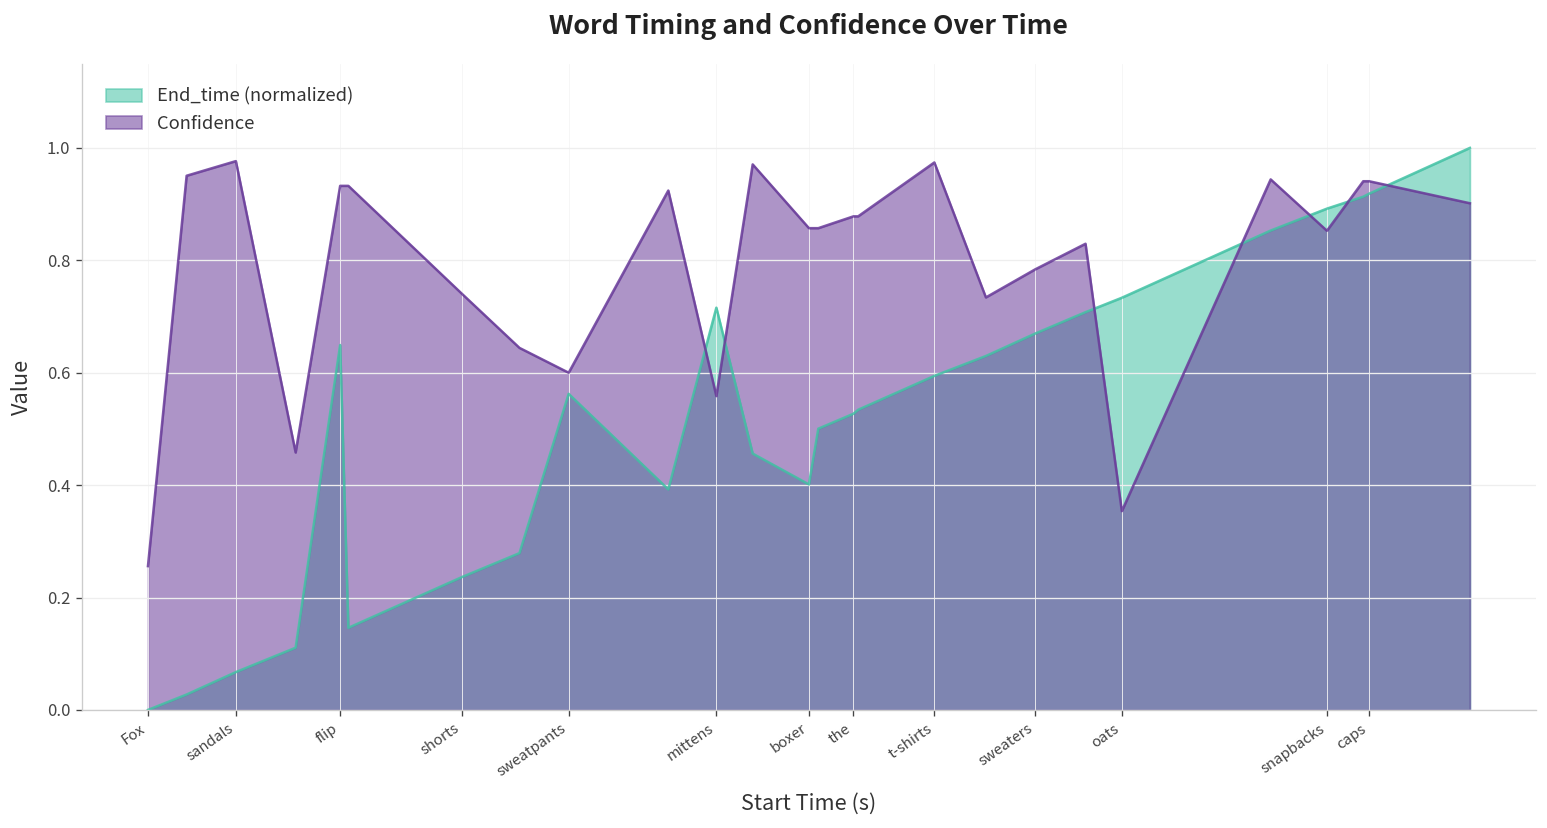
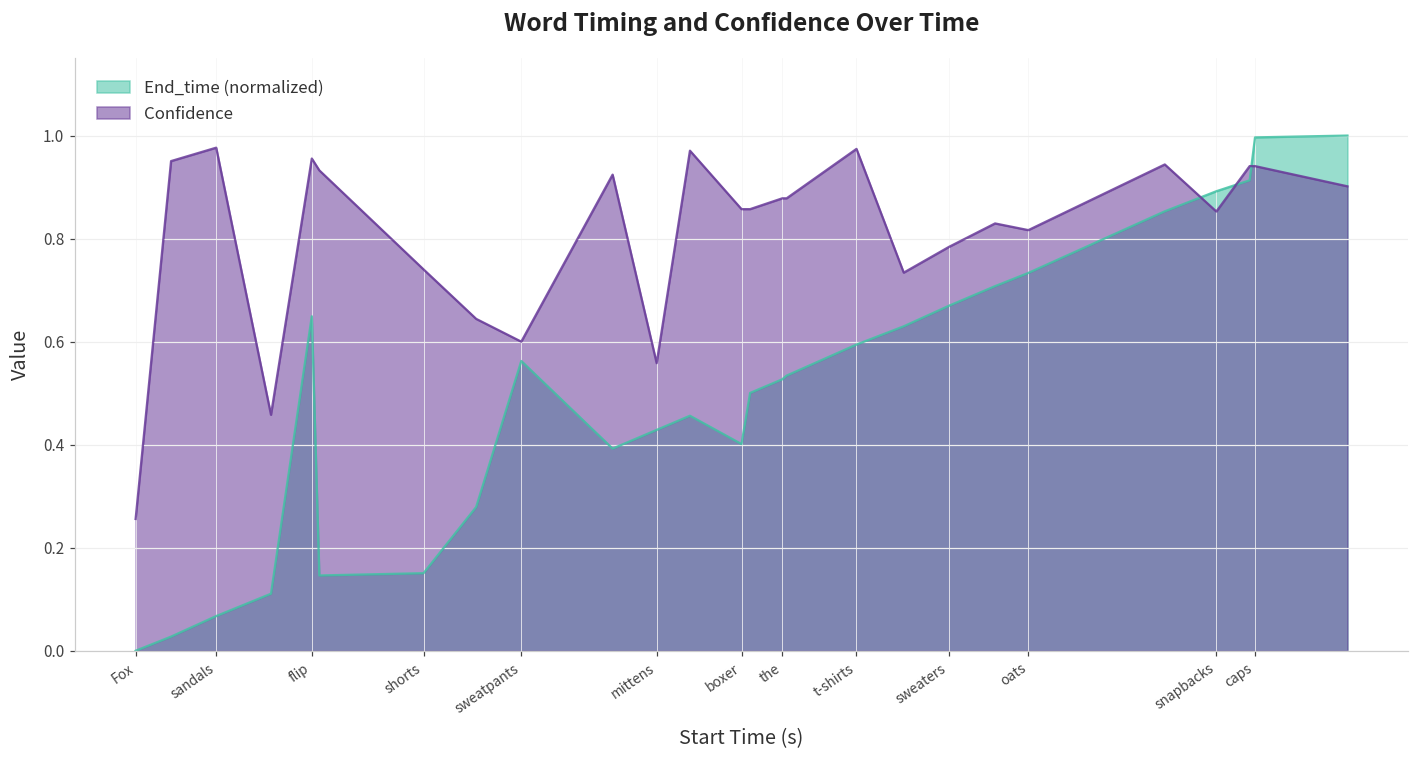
  {
    "End_time (normalized)": {
      "Fox": 0.00,
      "sandals": 0.07,
      "flip": 0.65,
-     "shorts": 0.24,
+     "shorts": 0.15,
      "sweatpants": 0.56,
-     "mittens": 0.72,
+     "mittens": 0.43,
      "boxer": 0.40,
      "the": 0.53,
      "t-shirts": 0.59,
      "sweaters": 0.67,
      "oats": 0.73,
      "snapbacks": 0.89,
-     "caps": 0.92
+     "caps": 1.00
    },
    "Confidence": {
      "Fox": 0.26,
      "sandals": 0.98,
-     "flip": 0.93,
+     "flip": 0.96,
      "shorts": 0.74,
      "sweatpants": 0.60,
      "mittens": 0.56,
      "boxer": 0.86,
      "the": 0.88,
      "t-shirts": 0.97,
      "sweaters": 0.78,
-     "oats": 0.35,
+     "oats": 0.82,
      "snapbacks": 0.85,
      "caps": 0.94
    }
  }
